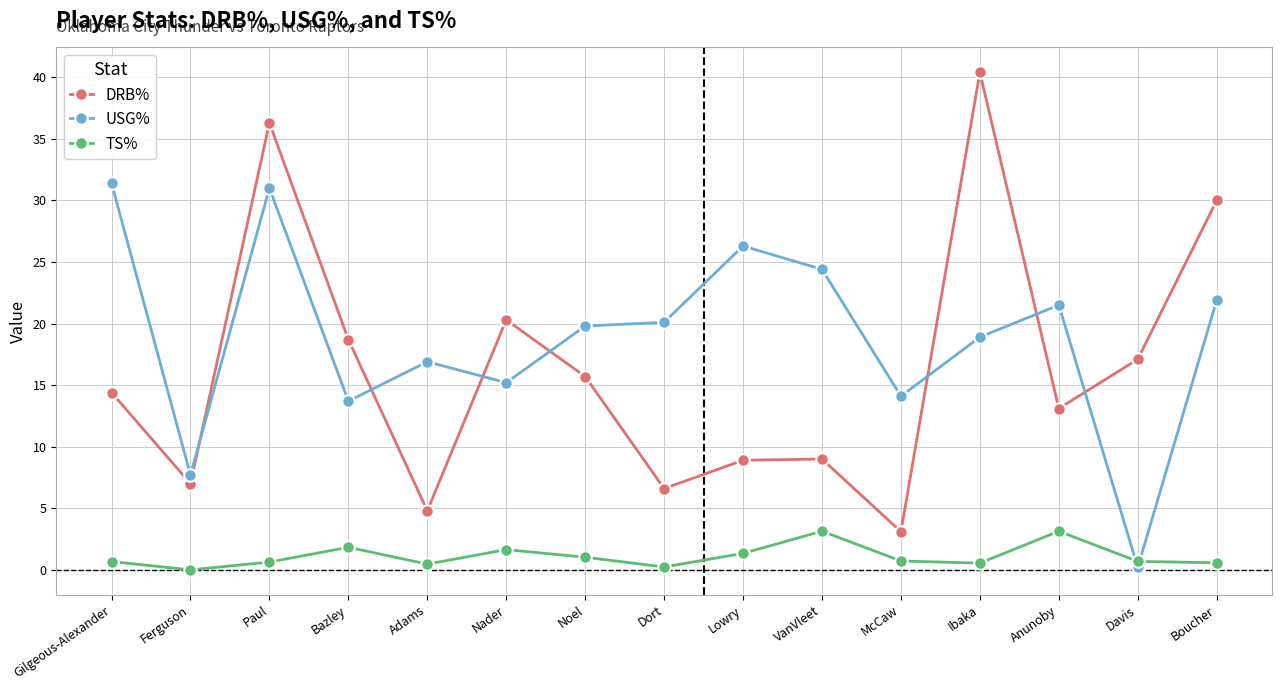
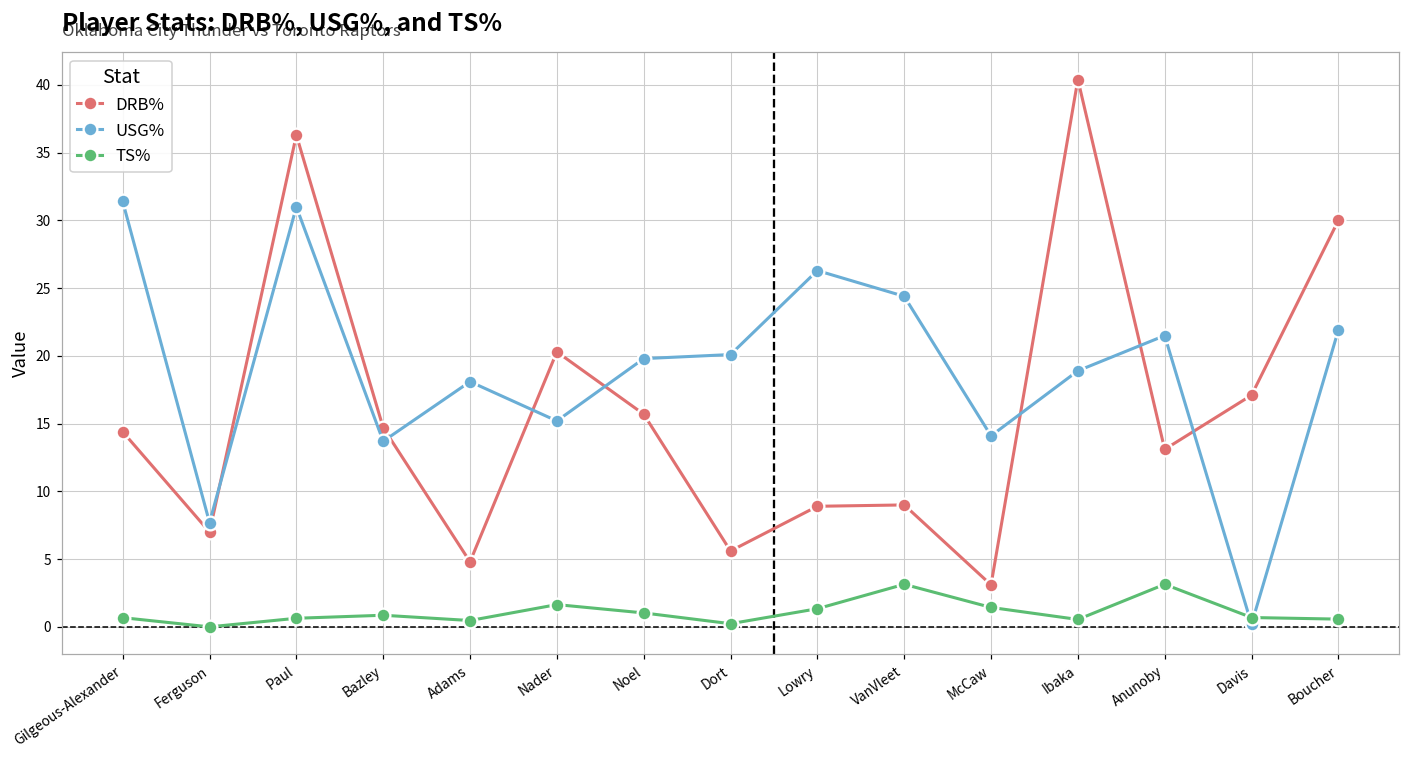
  {
    "DRB%": {
      "Gilgeous-Alexander": 14.4,
      "Ferguson": 7.0,
      "Paul": 36.3,
-     "Bazley": 18.7,
+     "Bazley": 14.7,
      "Adams": 4.8,
      "Nader": 20.3,
      "Noel": 15.7,
-     "Dort": 6.6,
+     "Dort": 5.6,
      "Lowry": 8.9,
      "VanVleet": 9.0,
      "McCaw": 3.1,
      "Ibaka": 40.4,
      "Anunoby": 13.1,
      "Davis": 17.1,
      "Boucher": 30.0
    },
    "USG%": {
      "Gilgeous-Alexander": 31.4,
      "Ferguson": 7.7,
      "Paul": 31.0,
      "Bazley": 13.7,
-     "Adams": 16.9,
+     "Adams": 18.1,
      "Nader": 15.2,
      "Noel": 19.8,
      "Dort": 20.1,
      "Lowry": 26.3,
      "VanVleet": 24.4,
      "McCaw": 14.1,
      "Ibaka": 18.9,
      "Anunoby": 21.5,
      "Davis": 0.2,
      "Boucher": 21.9
    },
    "TS%": {
      "Gilgeous-Alexander": 0.7,
      "Ferguson": 0.0,
      "Paul": 0.6,
-     "Bazley": 1.8,
+     "Bazley": 0.9,
      "Adams": 0.5,
      "Nader": 1.6,
      "Noel": 1.0,
      "Dort": 0.2,
      "Lowry": 1.3,
      "VanVleet": 3.1,
-     "McCaw": 0.7,
+     "McCaw": 1.4,
      "Ibaka": 0.5,
      "Anunoby": 3.1,
      "Davis": 0.7,
      "Boucher": 0.6
    }
  }
